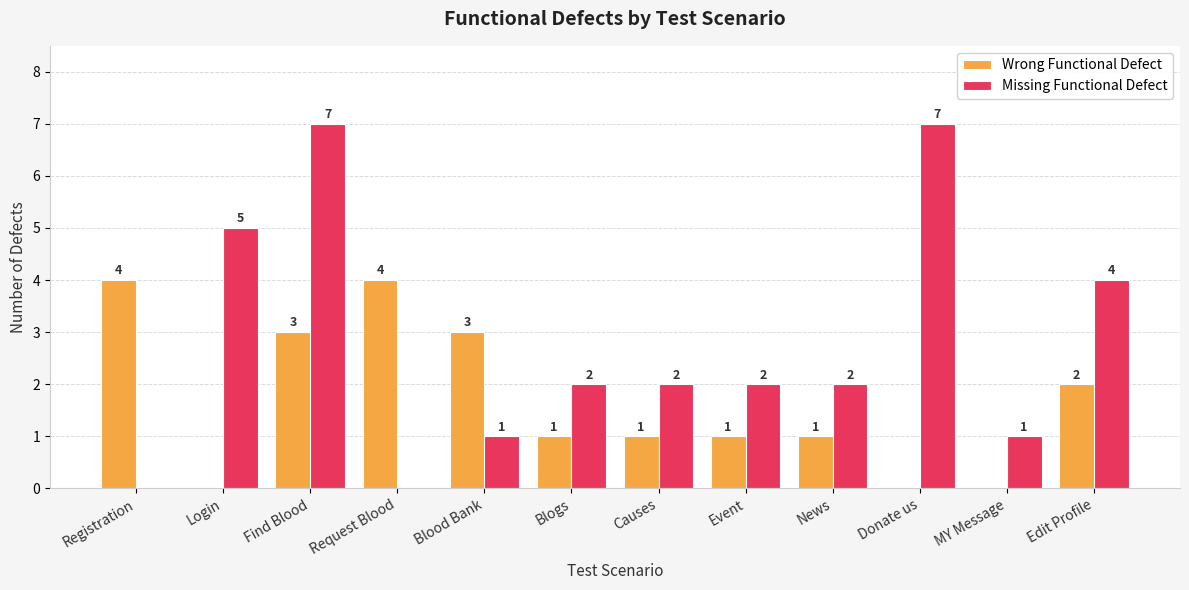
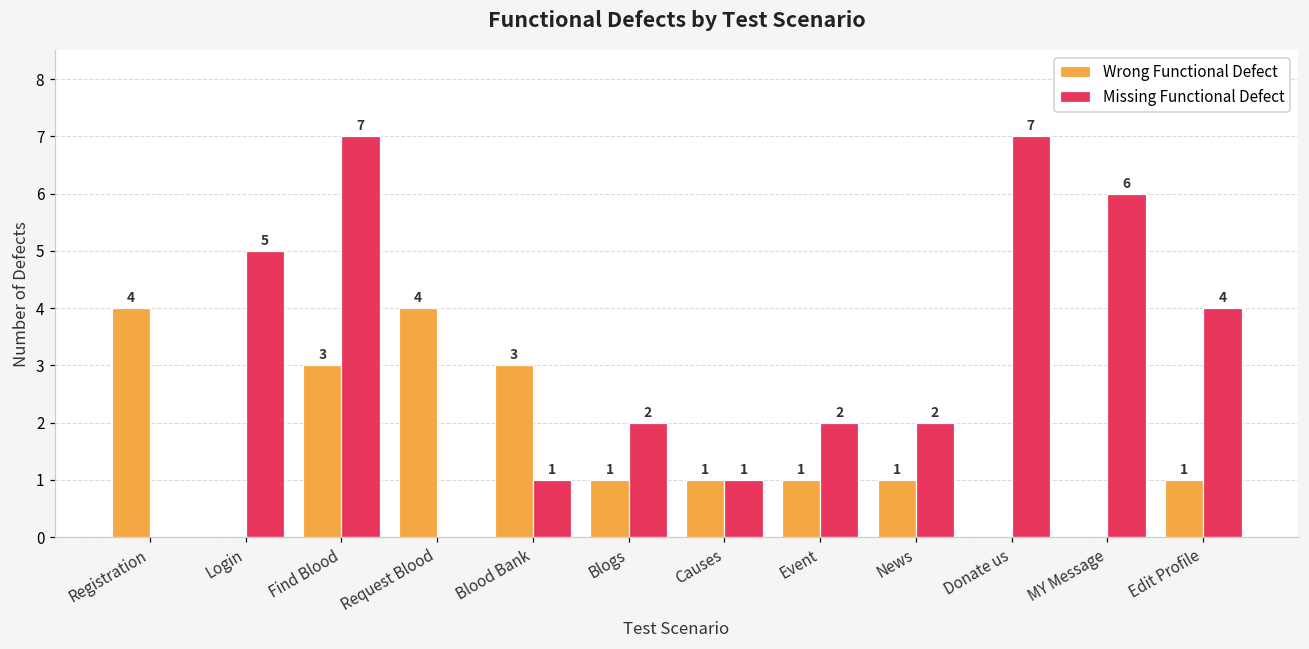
  {
    "Wrong Functional Defect": {
      "Registration": 4,
      "Find Blood": 3,
      "Request Blood": 4,
      "Blood Bank": 3,
      "Blogs": 1,
      "Causes": 1,
      "Event": 1,
      "News": 1,
-     "Edit Profile": 2
+     "Edit Profile": 1
    },
    "Missing Functional Defect": {
      "Login": 5,
      "Find Blood": 7,
      "Blood Bank": 1,
      "Blogs": 2,
-     "Causes": 2,
+     "Causes": 1,
      "Event": 2,
      "News": 2,
      "Donate us": 7,
-     "MY Message": 1,
+     "MY Message": 6,
      "Edit Profile": 4
    }
  }
